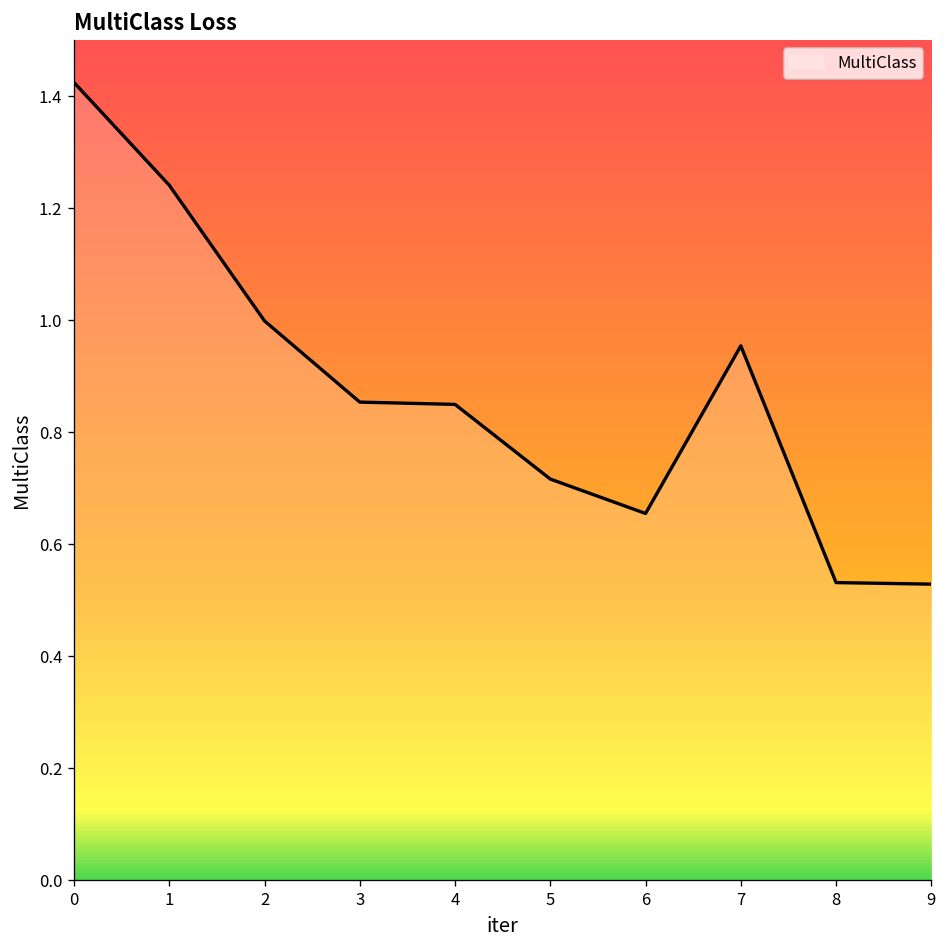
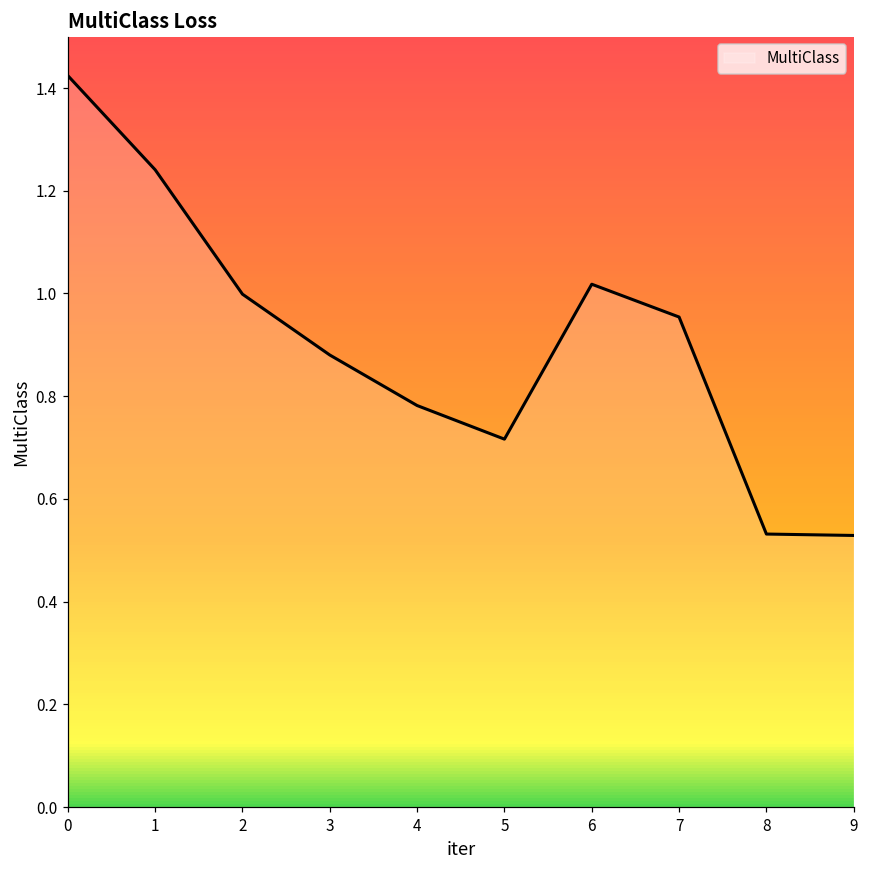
  {
    "0": 1.42,
    "1": 1.24,
    "2": 1.00,
-   "3": 0.85,
-   "4": 0.85,
+   "3": 0.88,
+   "4": 0.78,
    "5": 0.72,
-   "6": 0.65,
+   "6": 1.02,
    "7": 0.95,
    "8": 0.53,
    "9": 0.53
  }
